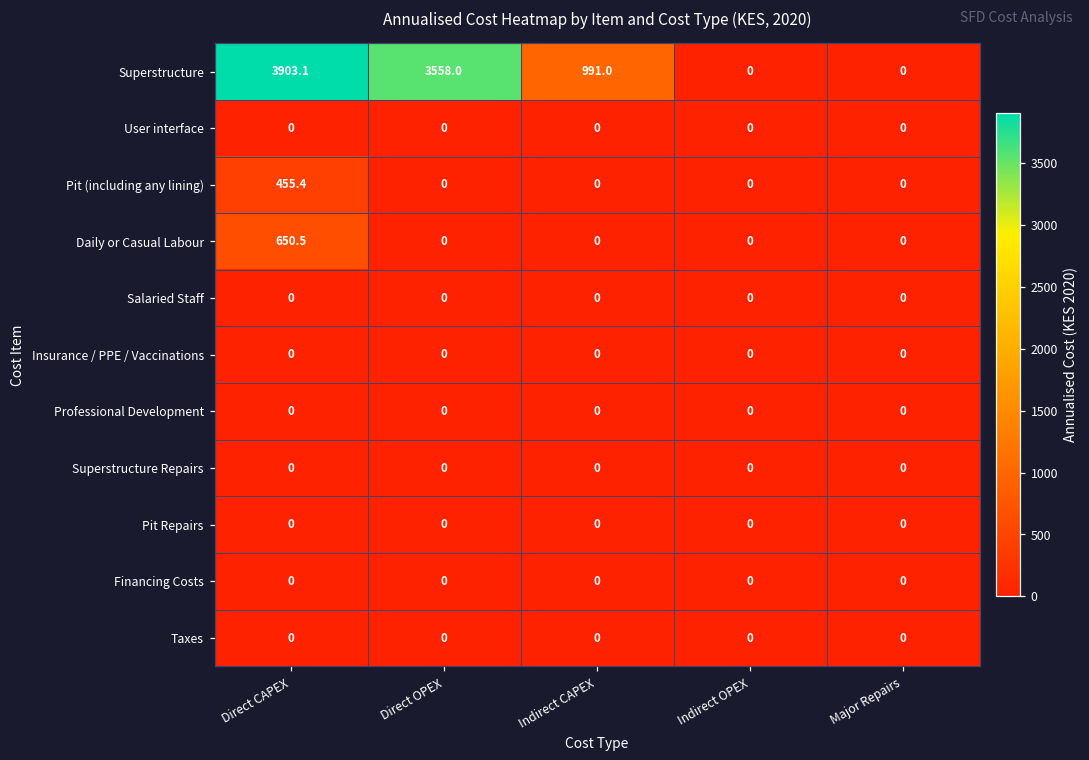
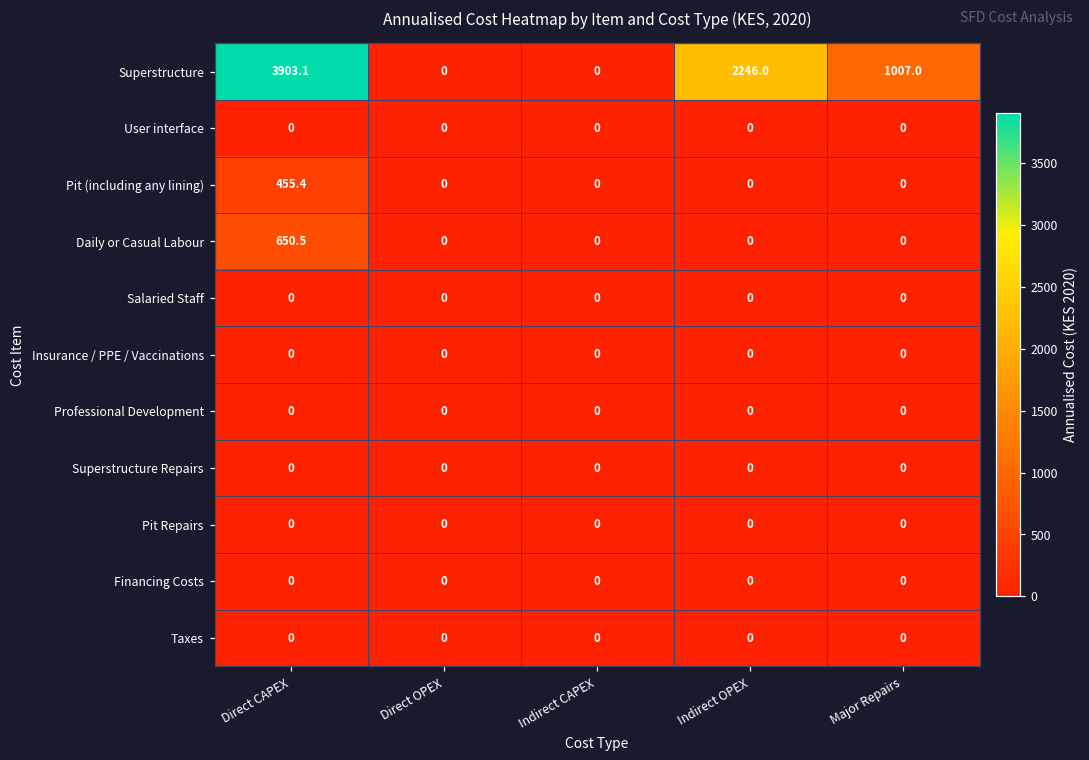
  {
    "Superstructure": {
      "Direct CAPEX": 3903.1,
-     "Direct OPEX": 3558.0,
-     "Indirect CAPEX": 991.0,
-     "Indirect OPEX": 0,
-     "Major Repairs": 0
+     "Direct OPEX": 0,
+     "Indirect CAPEX": 0,
+     "Indirect OPEX": 2246.0,
+     "Major Repairs": 1007.0
    },
    "User interface": {
      "Direct CAPEX": 0,
      "Direct OPEX": 0,
      "Indirect CAPEX": 0,
      "Indirect OPEX": 0,
      "Major Repairs": 0
    },
    "Pit (including any lining)": {
      "Direct CAPEX": 455.4,
      "Direct OPEX": 0,
      "Indirect CAPEX": 0,
      "Indirect OPEX": 0,
      "Major Repairs": 0
    },
    "Daily or Casual Labour": {
      "Direct CAPEX": 650.5,
      "Direct OPEX": 0,
      "Indirect CAPEX": 0,
      "Indirect OPEX": 0,
      "Major Repairs": 0
    },
    "Salaried Staff": {
      "Direct CAPEX": 0,
      "Direct OPEX": 0,
      "Indirect CAPEX": 0,
      "Indirect OPEX": 0,
      "Major Repairs": 0
    },
    "Insurance / PPE / Vaccinations": {
      "Direct CAPEX": 0,
      "Direct OPEX": 0,
      "Indirect CAPEX": 0,
      "Indirect OPEX": 0,
      "Major Repairs": 0
    },
    "Professional Development": {
      "Direct CAPEX": 0,
      "Direct OPEX": 0,
      "Indirect CAPEX": 0,
      "Indirect OPEX": 0,
      "Major Repairs": 0
    },
    "Superstructure Repairs": {
      "Direct CAPEX": 0,
      "Direct OPEX": 0,
      "Indirect CAPEX": 0,
      "Indirect OPEX": 0,
      "Major Repairs": 0
    },
    "Pit Repairs": {
      "Direct CAPEX": 0,
      "Direct OPEX": 0,
      "Indirect CAPEX": 0,
      "Indirect OPEX": 0,
      "Major Repairs": 0
    },
    "Financing Costs": {
      "Direct CAPEX": 0,
      "Direct OPEX": 0,
      "Indirect CAPEX": 0,
      "Indirect OPEX": 0,
      "Major Repairs": 0
    },
    "Taxes": {
      "Direct CAPEX": 0,
      "Direct OPEX": 0,
      "Indirect CAPEX": 0,
      "Indirect OPEX": 0,
      "Major Repairs": 0
    }
  }
